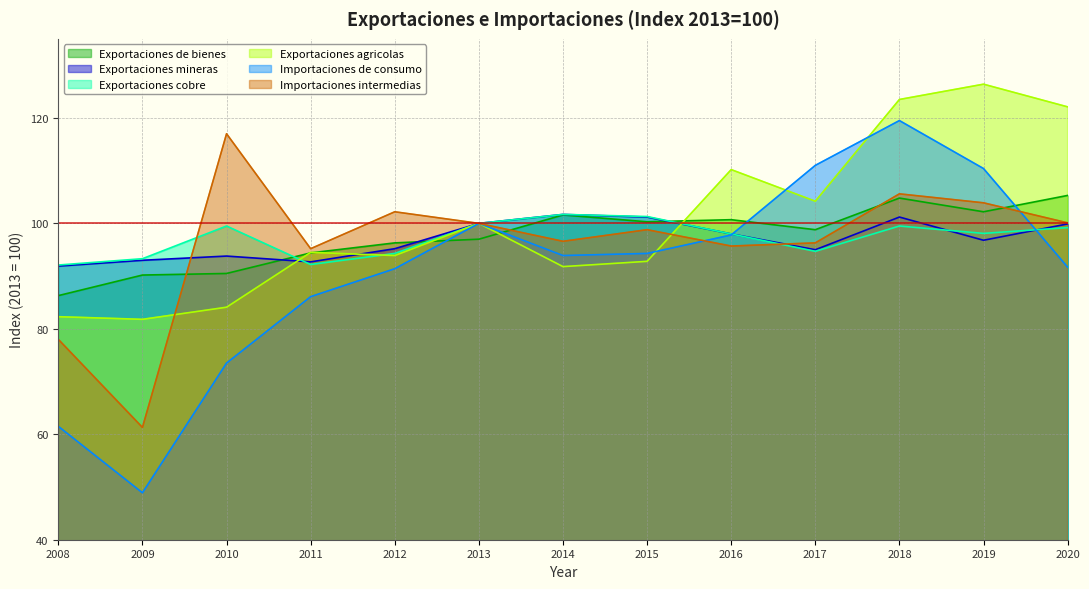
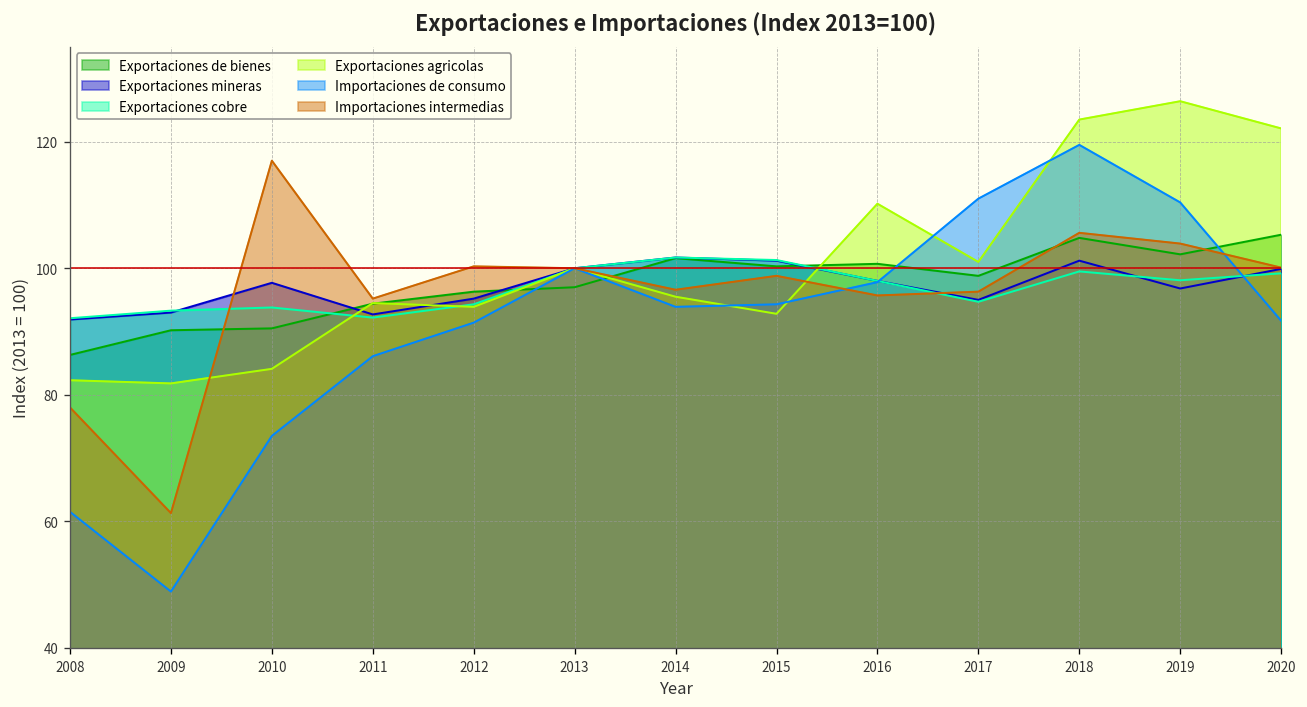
  {
    "Exportaciones de bienes": {
      "2008": 86,
      "2009": 90,
      "2010": 91,
      "2012": 96,
      "2013": 97,
      "2015": 100,
      "2016": 101,
      "2017": 99,
      "2018": 105,
      "2019": 102,
      "2020": 105
    },
    "Exportaciones mineras": {
-     "2010": 94,
+     "2010": 98,
      "2011": 93,
      "2012": 95,
      "2018": 101,
      "2019": 97
    },
    "Exportaciones cobre": {
-     "2010": 100,
+     "2010": 94,
      "2011": 92,
      "2018": 100,
      "2019": 98,
      "2020": 99
    },
    "Exportaciones agricolas": {
      "2008": 82,
      "2009": 82,
      "2010": 84,
-     "2014": 92,
+     "2014": 96,
      "2015": 93,
      "2016": 110,
-     "2017": 104,
+     "2017": 101,
      "2018": 124,
      "2019": 126,
      "2020": 122
    },
    "Importaciones de consumo": {
      "2008": 62,
      "2009": 49,
      "2010": 74,
      "2011": 86,
      "2012": 91,
      "2014": 94,
      "2015": 94,
      "2017": 111,
      "2018": 120,
      "2019": 110,
      "2020": 92
    },
    "Importaciones intermedias": {
      "2008": 78,
      "2009": 61,
      "2010": 117,
      "2011": 95,
-     "2012": 102,
+     "2012": 100,
      "2014": 97,
      "2015": 99,
      "2016": 96,
      "2017": 96,
      "2018": 106,
      "2019": 104
    }
  }
